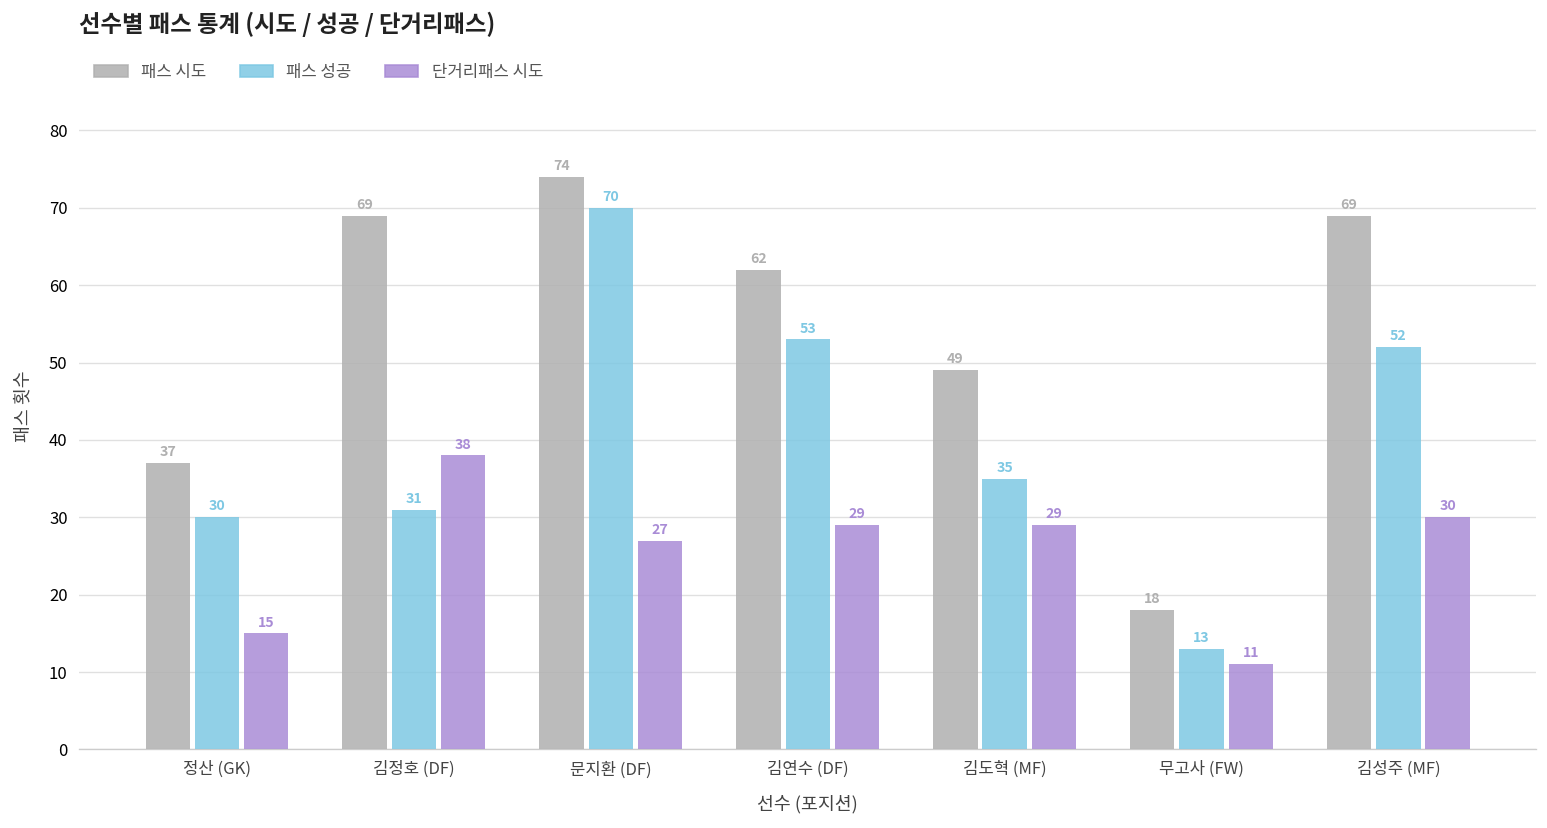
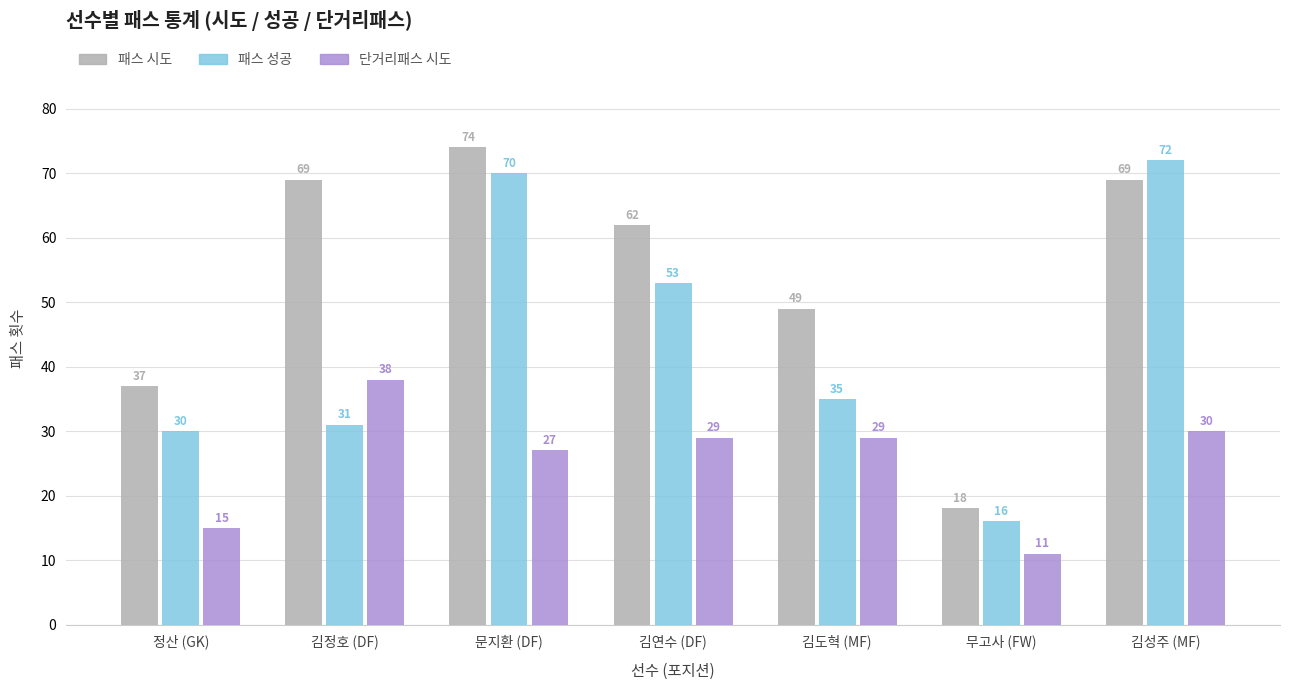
  {
    "패스 성공": {
      "정산 (GK)": 30,
      "김정호 (DF)": 31,
      "문지환 (DF)": 70,
      "김연수 (DF)": 53,
      "김도혁 (MF)": 35,
-     "무고사 (FW)": 13,
-     "김성주 (MF)": 52
+     "무고사 (FW)": 16,
+     "김성주 (MF)": 72
    }
  }
